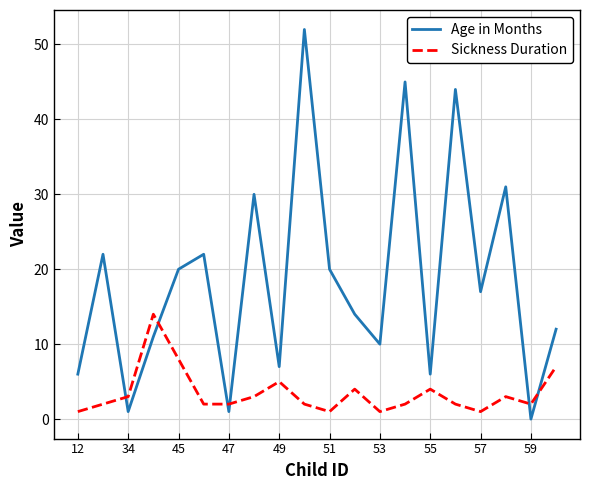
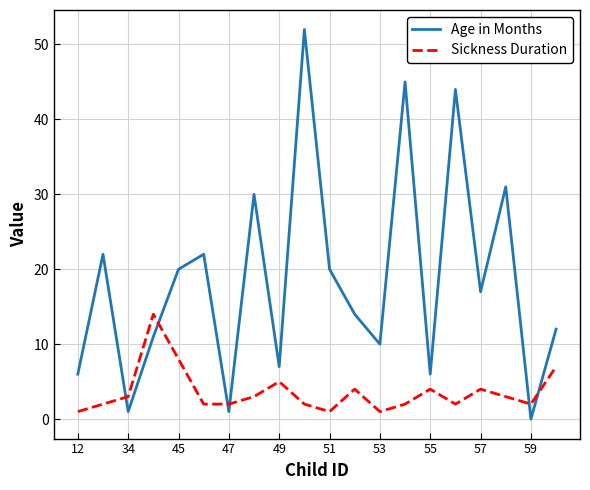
  {
    "Age in Months": {
      "12": 6,
      "34": 1,
      "45": 20,
      "47": 1,
      "49": 7,
      "51": 20,
      "53": 10,
      "55": 6,
      "57": 17,
      "59": 0
    },
    "Sickness Duration": {
      "12": 1,
      "34": 3,
      "45": 8,
      "47": 2,
      "49": 5,
      "51": 1,
      "53": 1,
      "55": 4,
-     "57": 1,
+     "57": 4,
      "59": 2
    }
  }
